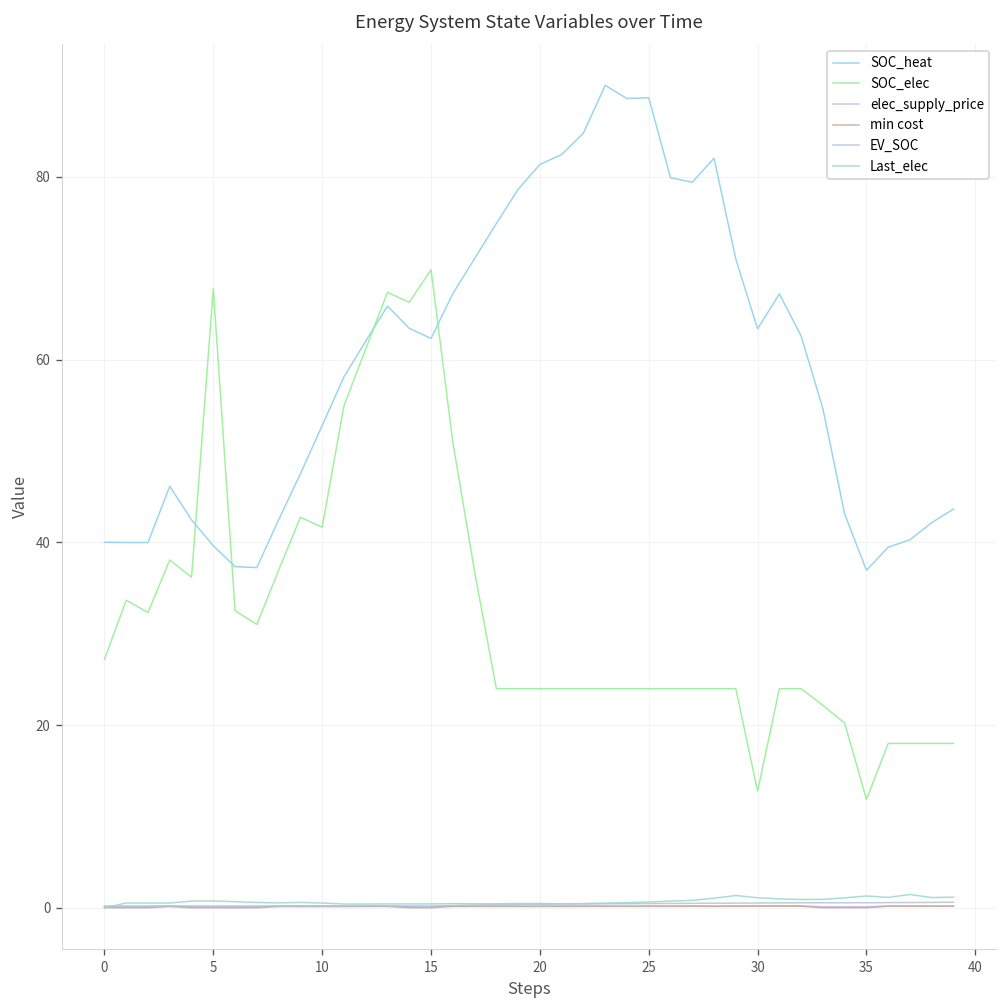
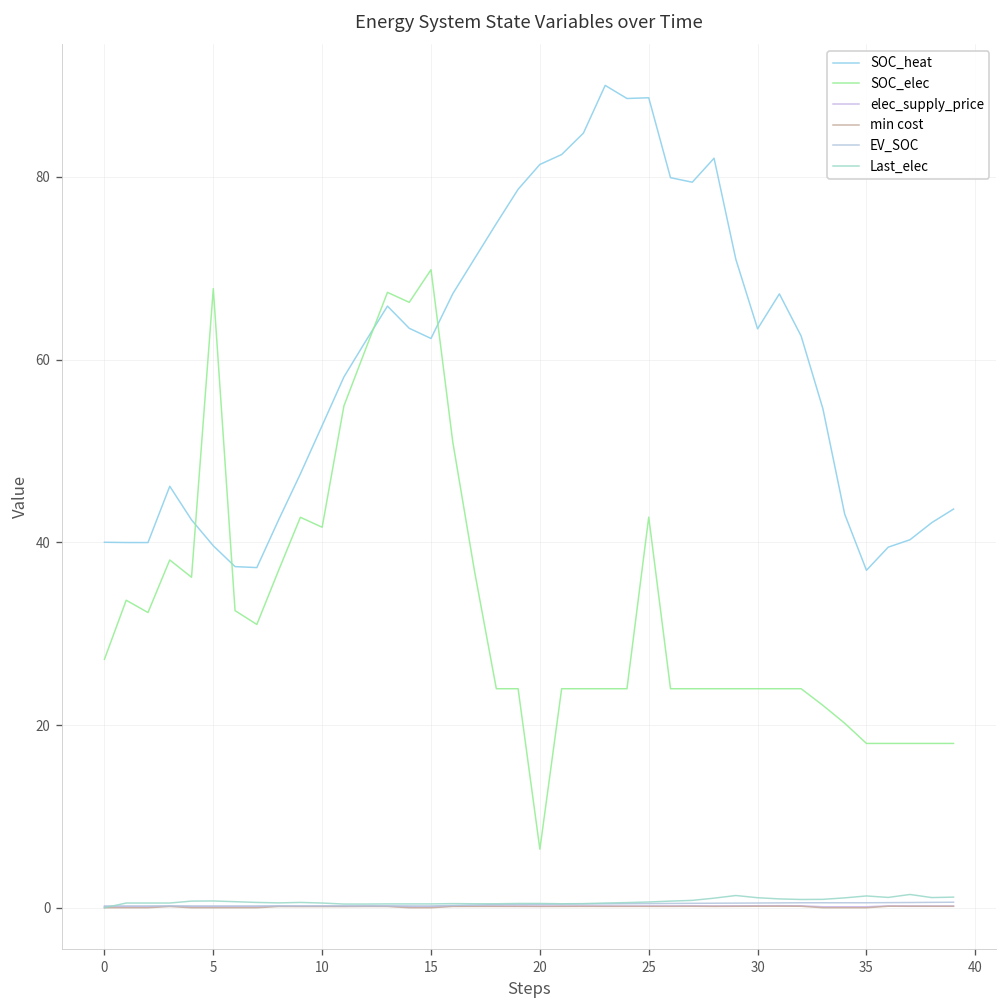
  {
    "SOC_elec": {
      "0": 27,
      "5": 68,
      "10": 42,
      "15": 70,
-     "20": 24,
-     "25": 24,
-     "30": 13,
-     "35": 12
+     "20": 6,
+     "25": 43,
+     "30": 24,
+     "35": 18
    }
  }
